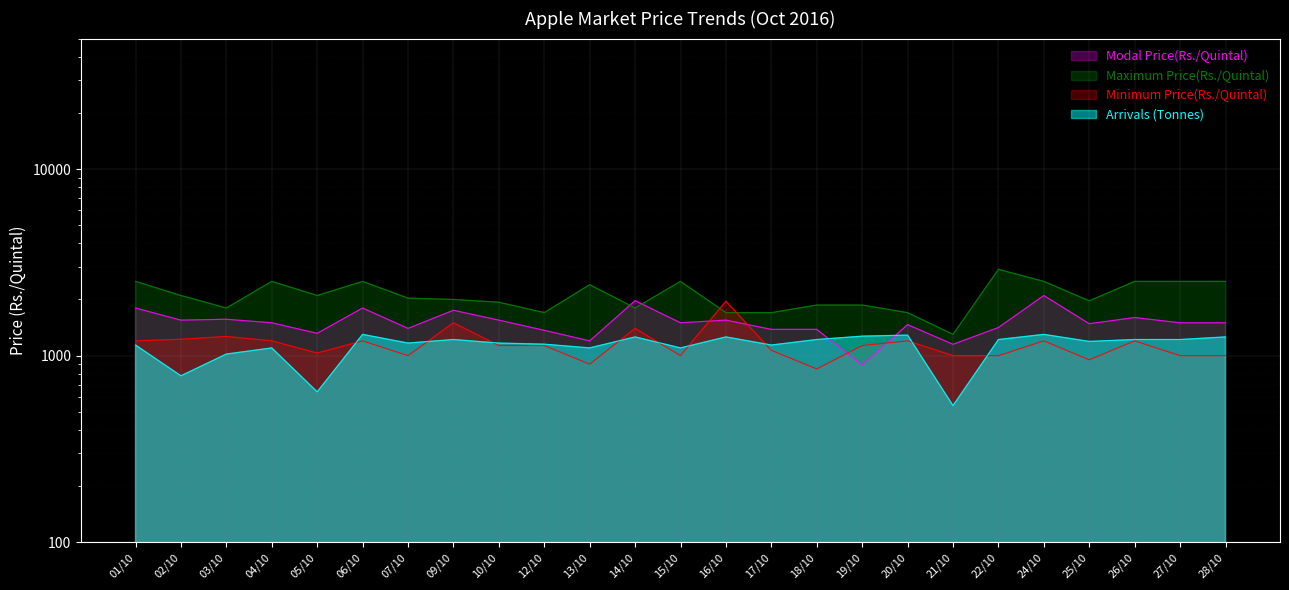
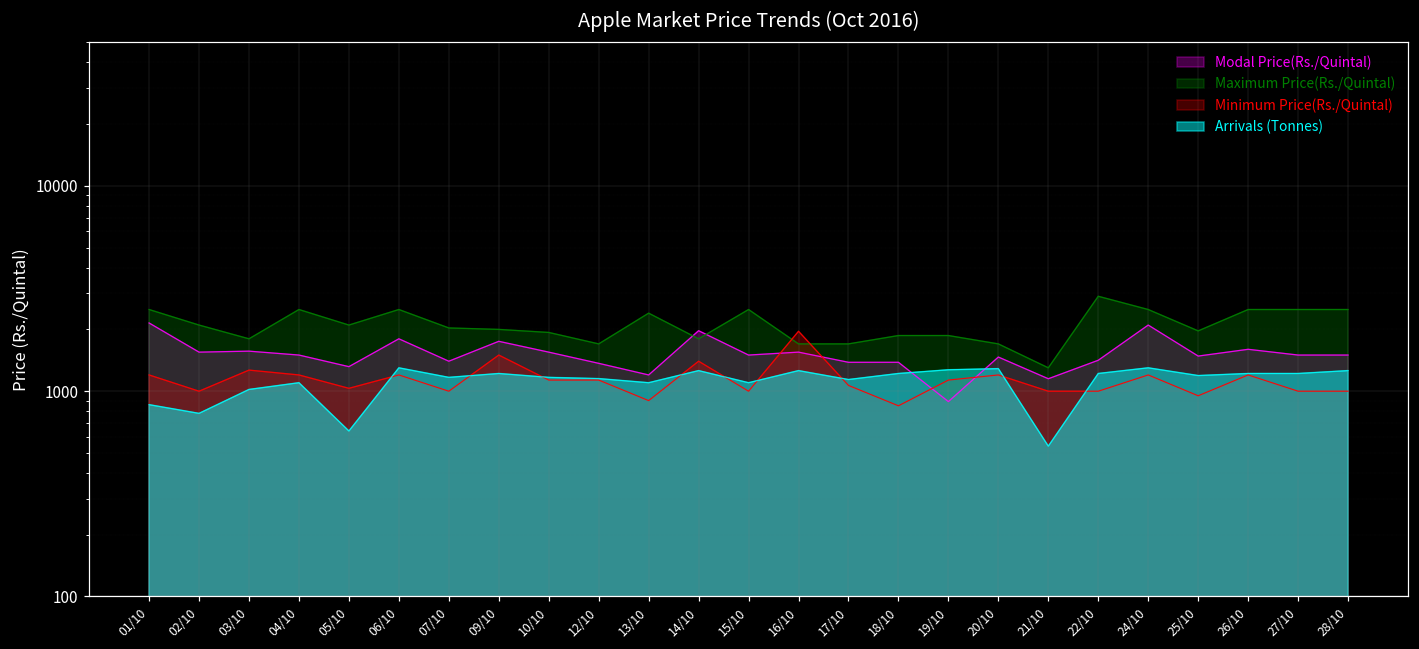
  {
    "Modal Price(Rs./Quintal)": {
-     "01/10": 1800,
+     "01/10": 2200,
      "02/10": 1600,
      "03/10": 1600,
      "04/10": 1500,
      "05/10": 1300,
      "06/10": 1800,
      "07/10": 1400,
      "09/10": 1800,
      "10/10": 1600,
      "12/10": 1400,
      "13/10": 1200,
      "14/10": 2000,
      "15/10": 1500,
      "16/10": 1600,
      "17/10": 1400,
      "18/10": 1400,
      "19/10": 900,
      "20/10": 1500,
      "21/10": 1200,
      "22/10": 1400,
      "24/10": 2100,
      "25/10": 1500,
      "26/10": 1600,
      "27/10": 1500,
      "28/10": 1500
    },
    "Maximum Price(Rs./Quintal)": {
      "01/10": 2500,
      "02/10": 2100,
      "03/10": 1800,
      "04/10": 2500,
      "05/10": 2100,
      "06/10": 2500,
      "07/10": 2000,
      "09/10": 2000,
      "10/10": 1900,
      "12/10": 1700,
      "13/10": 2400,
      "14/10": 1800,
      "15/10": 2500,
      "16/10": 1700,
      "17/10": 1700,
      "18/10": 1900,
      "19/10": 1900,
      "20/10": 1700,
      "21/10": 1300,
      "22/10": 2900,
      "24/10": 2500,
      "25/10": 2000,
      "26/10": 2500,
      "27/10": 2500,
      "28/10": 2500
    },
    "Minimum Price(Rs./Quintal)": {
      "01/10": 1200,
-     "02/10": 1200,
+     "02/10": 1000,
      "03/10": 1300,
      "04/10": 1200,
      "05/10": 1000,
      "06/10": 1200,
      "07/10": 1000,
      "09/10": 1500,
      "13/10": 900,
      "14/10": 1400,
      "15/10": 1000,
      "16/10": 2000,
      "17/10": 1100,
      "18/10": 800,
      "19/10": 1100,
      "20/10": 1200,
      "21/10": 1000,
      "22/10": 1000,
      "24/10": 1200,
      "25/10": 1000,
      "27/10": 1000,
      "28/10": 1000
    },
    "Arrivals (Tonnes)": {
-     "01/10": 1100,
+     "01/10": 900,
      "02/10": 780,
      "03/10": 1000,
      "04/10": 1100,
      "05/10": 640,
      "06/10": 1300,
      "07/10": 1200,
      "09/10": 1200,
      "13/10": 1100,
      "14/10": 1300,
      "15/10": 1100,
      "16/10": 1300,
      "17/10": 1100,
      "18/10": 1200,
      "19/10": 1300,
      "20/10": 1300,
      "21/10": 540,
      "22/10": 1200,
      "24/10": 1300,
      "25/10": 1200,
      "27/10": 1200,
      "28/10": 1300
    }
  }
